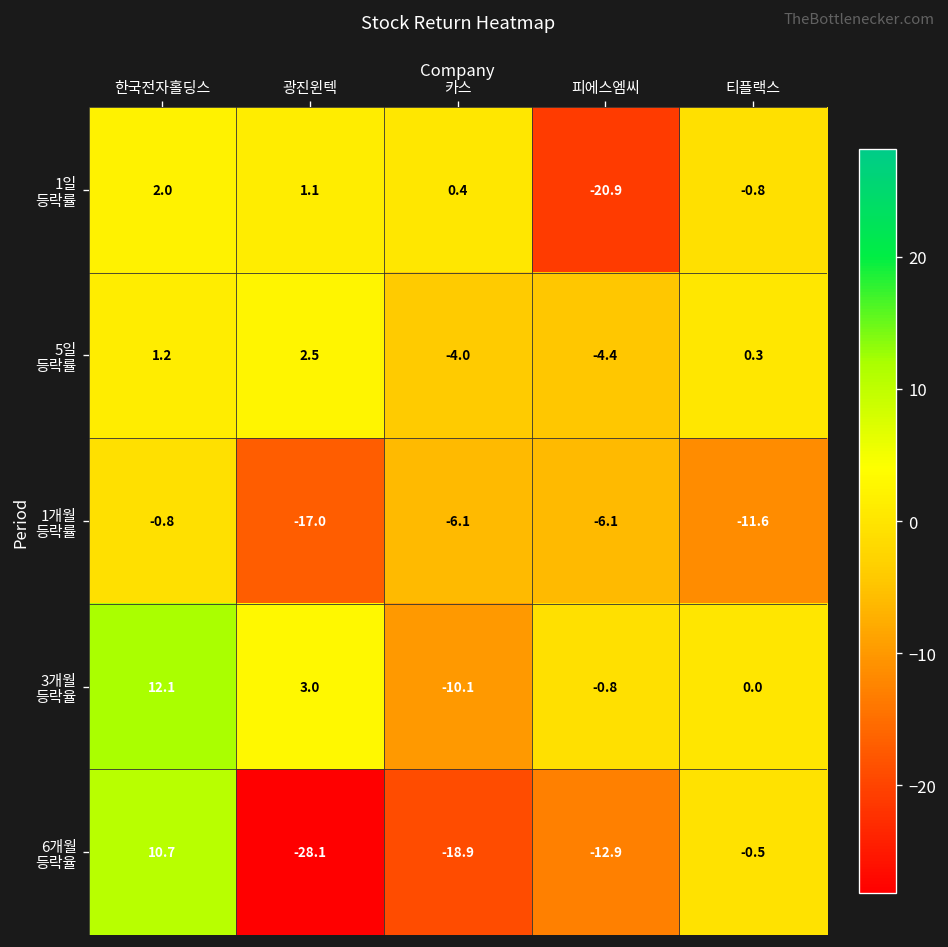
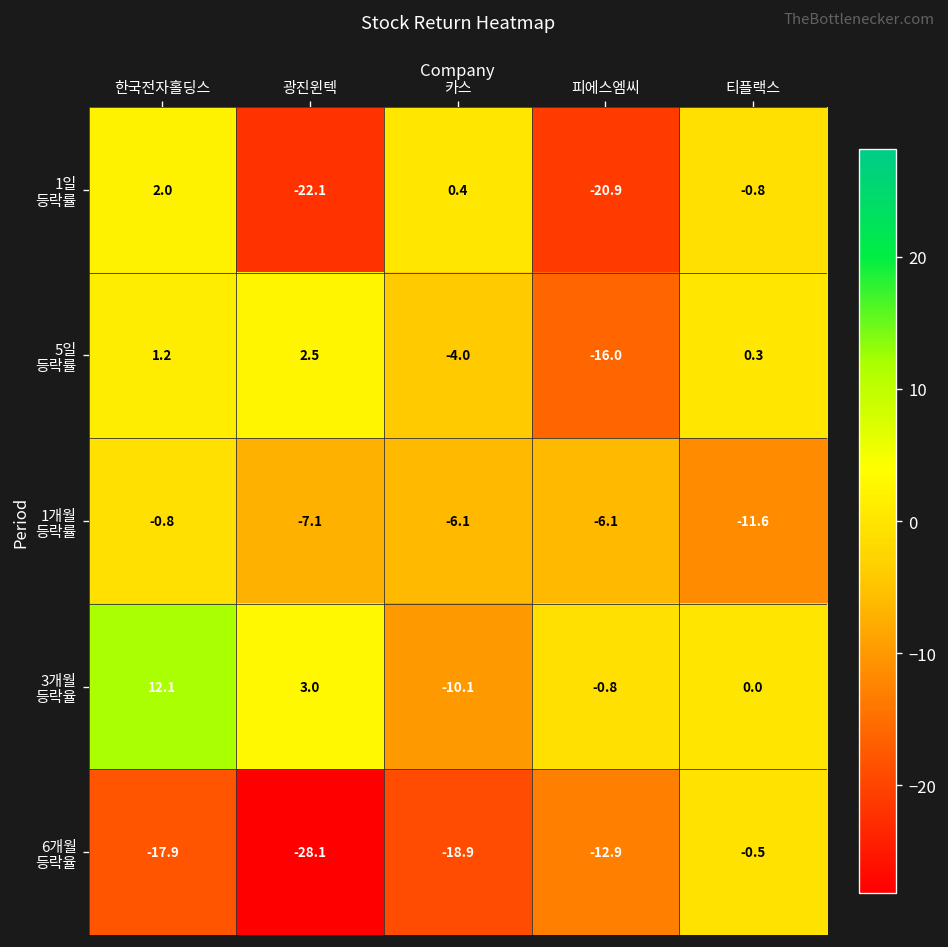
  {
    "1일 등락률": {
      "한국전자홀딩스": 2.0,
-     "광진윈텍": 1.1,
+     "광진윈텍": -22.1,
      "카스": 0.4,
      "피에스엠씨": -20.9,
      "티플랙스": -0.8
    },
    "5일 등락률": {
      "한국전자홀딩스": 1.2,
      "광진윈텍": 2.5,
      "카스": -4.0,
-     "피에스엠씨": -4.4,
+     "피에스엠씨": -16.0,
      "티플랙스": 0.3
    },
    "1개월 등락률": {
      "한국전자홀딩스": -0.8,
-     "광진윈텍": -17.0,
+     "광진윈텍": -7.1,
      "카스": -6.1,
      "피에스엠씨": -6.1,
      "티플랙스": -11.6
    },
    "3개월 등락율": {
      "한국전자홀딩스": 12.1,
      "광진윈텍": 3.0,
      "카스": -10.1,
      "피에스엠씨": -0.8,
      "티플랙스": 0.0
    },
    "6개월 등락율": {
-     "한국전자홀딩스": 10.7,
+     "한국전자홀딩스": -17.9,
      "광진윈텍": -28.1,
      "카스": -18.9,
      "피에스엠씨": -12.9,
      "티플랙스": -0.5
    }
  }
